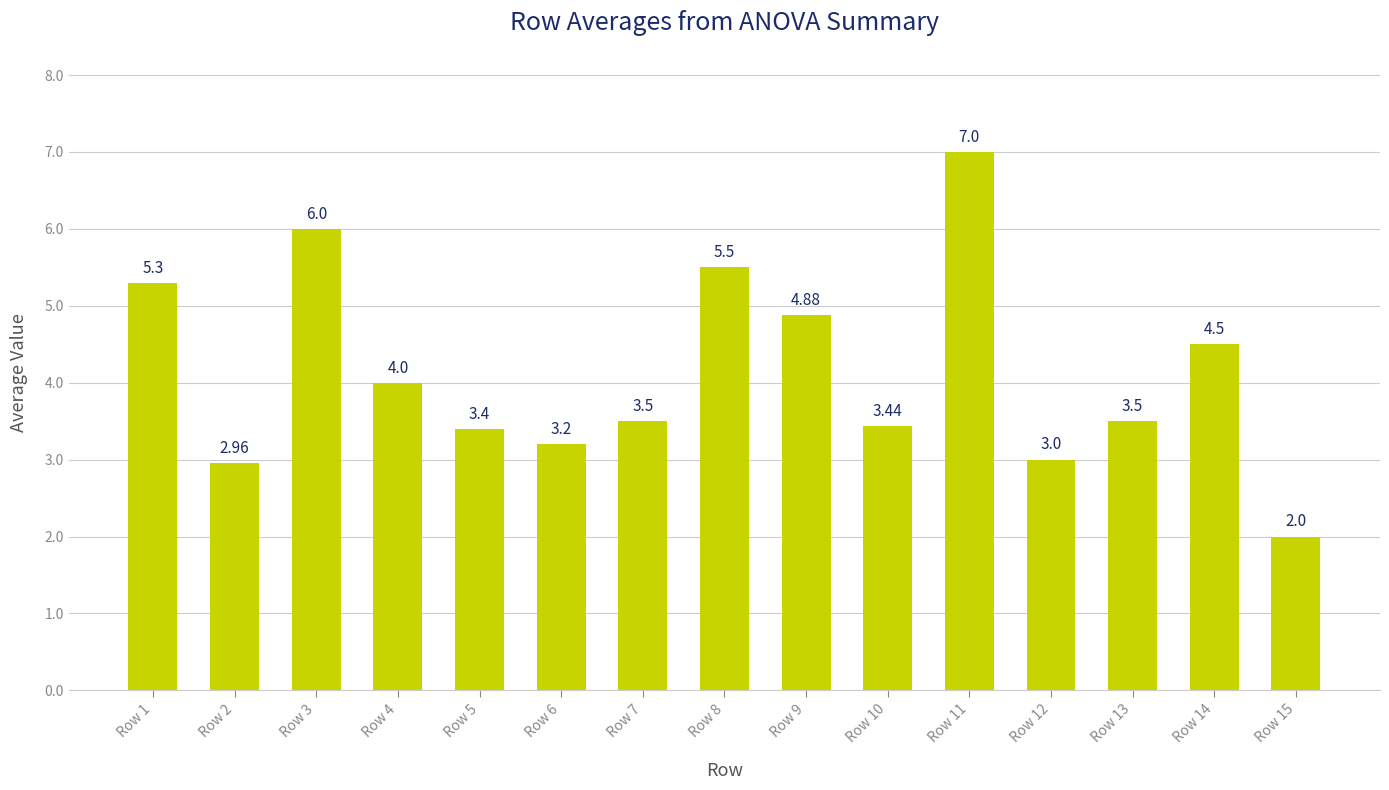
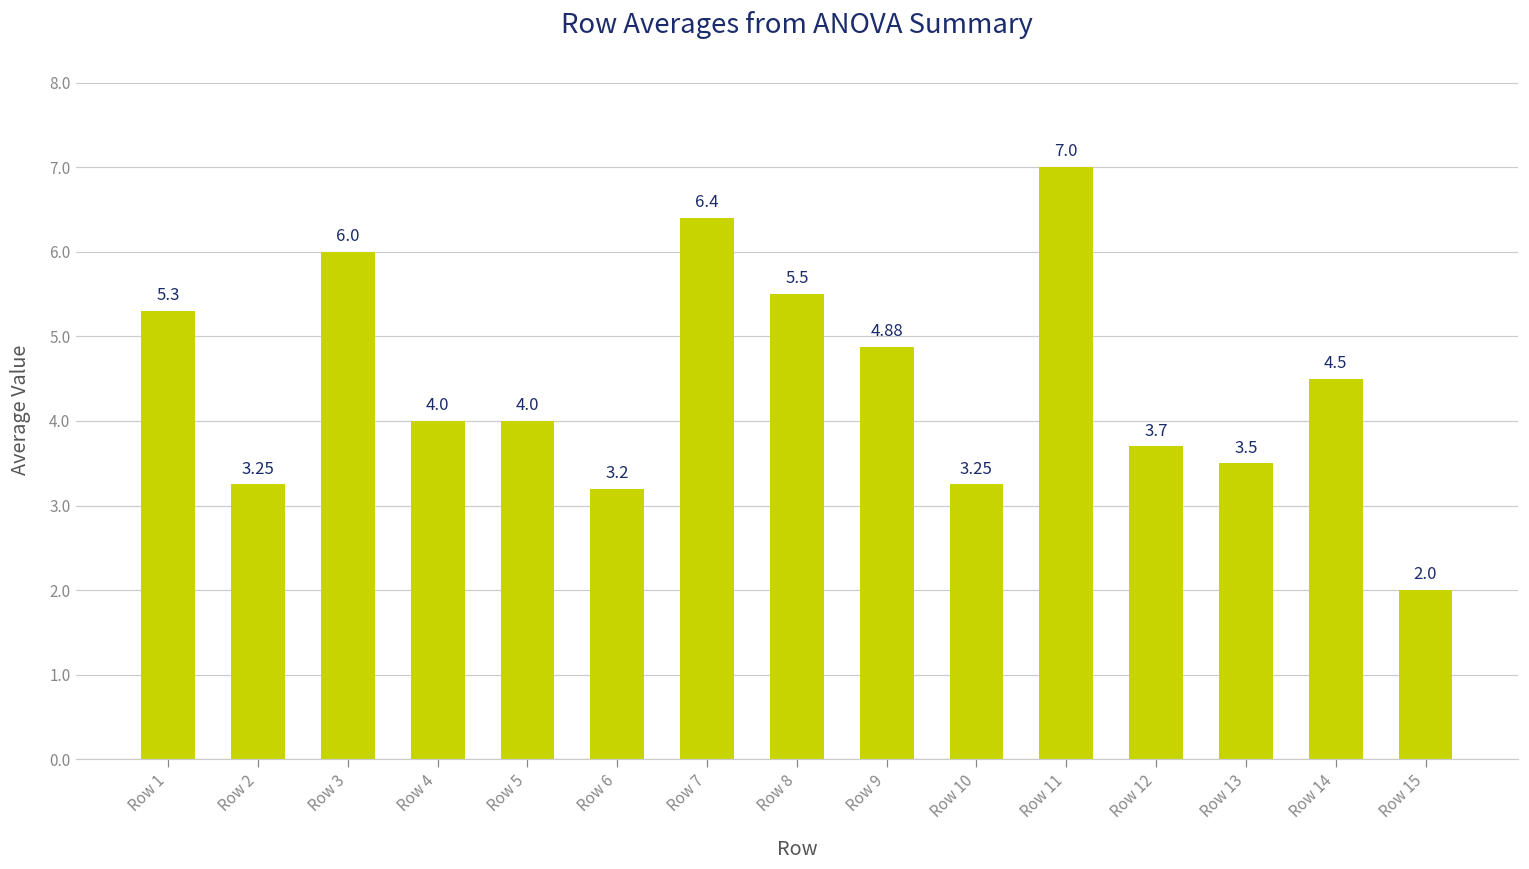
  {
    "Row 1": 5.3,
-   "Row 2": 2.96,
+   "Row 2": 3.25,
    "Row 3": 6.0,
    "Row 4": 4.0,
-   "Row 5": 3.4,
+   "Row 5": 4.0,
    "Row 6": 3.2,
-   "Row 7": 3.5,
+   "Row 7": 6.4,
    "Row 8": 5.5,
    "Row 9": 4.88,
-   "Row 10": 3.44,
+   "Row 10": 3.25,
    "Row 11": 7.0,
-   "Row 12": 3.0,
+   "Row 12": 3.7,
    "Row 13": 3.5,
    "Row 14": 4.5,
    "Row 15": 2.0
  }
